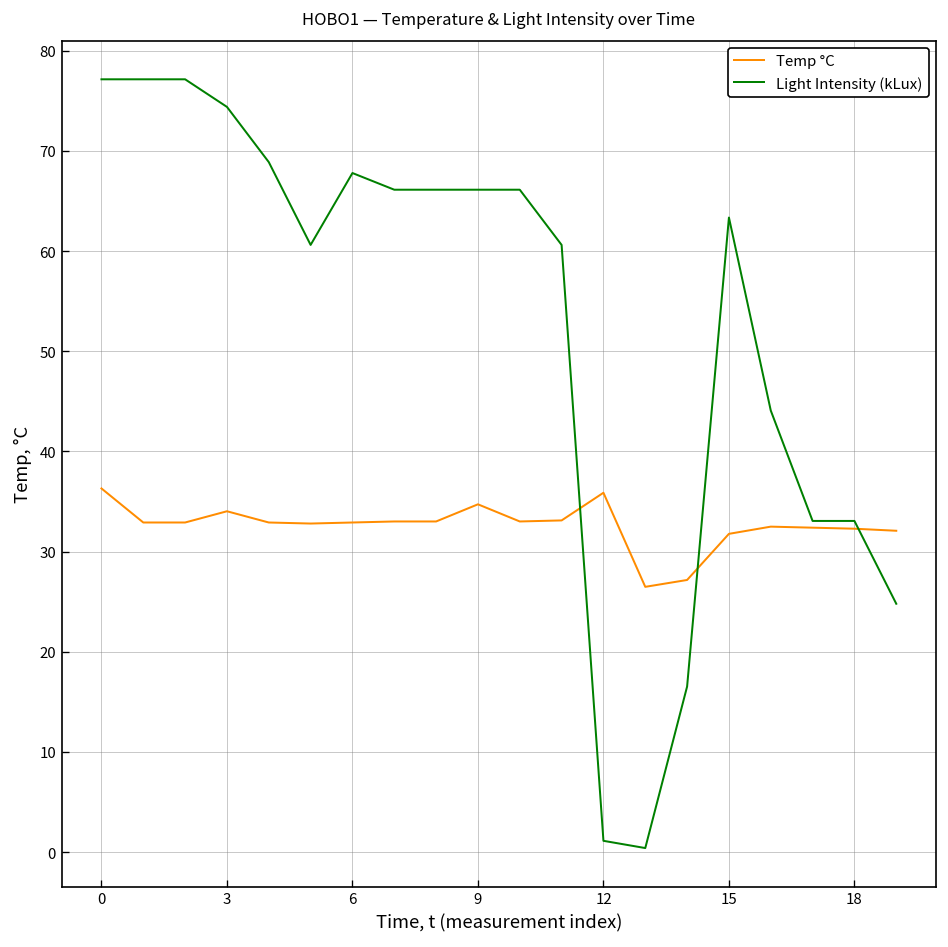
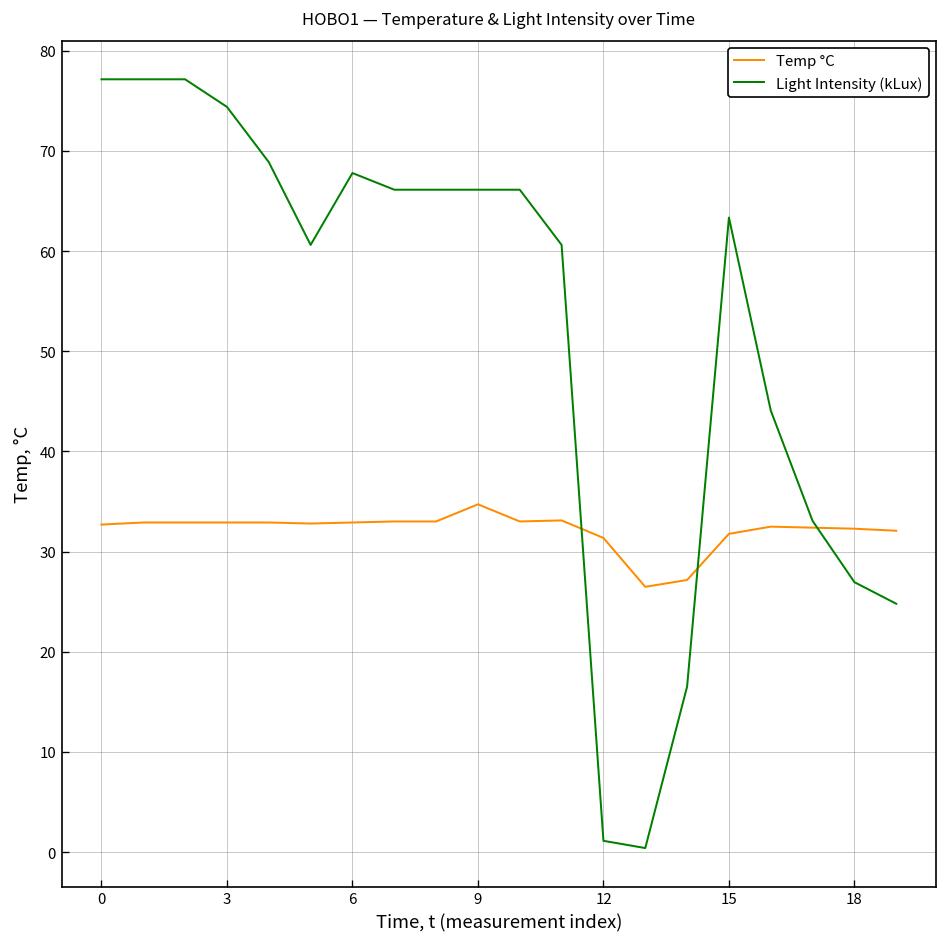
  {
    "Temp °C": {
-     "0": 36,
-     "3": 34,
+     "0": 33,
+     "3": 33,
      "6": 33,
      "9": 35,
-     "12": 36,
+     "12": 31,
      "15": 32,
      "18": 32
    },
    "Light Intensity (kLux)": {
      "0": 77,
      "3": 74,
      "6": 68,
      "9": 66,
      "12": 1,
      "15": 63,
-     "18": 33
+     "18": 27
    }
  }
